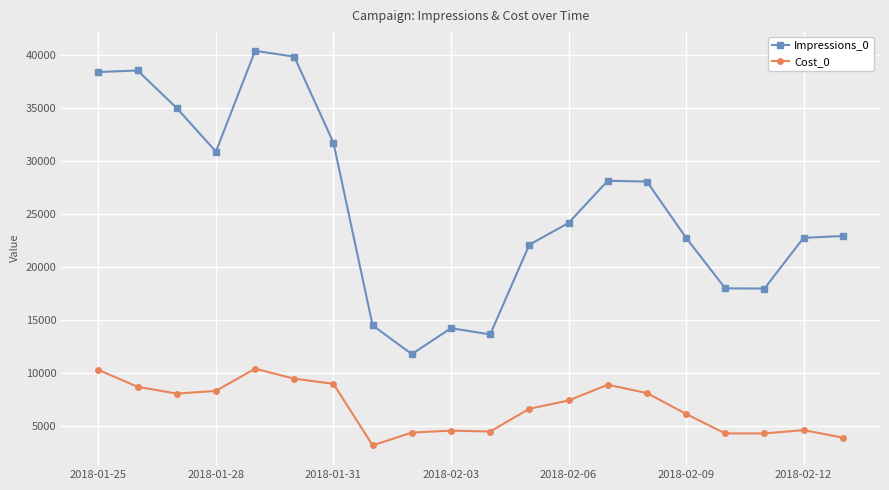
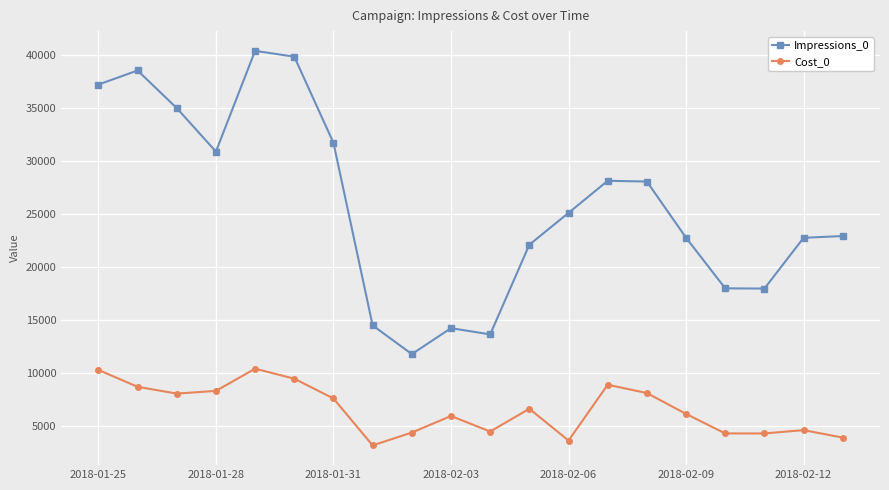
  {
    "Impressions_0": {
-     "2018-01-25": 38400,
+     "2018-01-25": 37200,
      "2018-01-28": 30900,
      "2018-01-31": 31700,
      "2018-02-03": 14200,
-     "2018-02-06": 24100,
+     "2018-02-06": 25100,
      "2018-02-09": 22700,
      "2018-02-12": 22700
    },
    "Cost_0": {
      "2018-01-25": 10300,
      "2018-01-28": 8300,
-     "2018-01-31": 8900,
-     "2018-02-03": 4500,
-     "2018-02-06": 7400,
+     "2018-01-31": 7600,
+     "2018-02-03": 5900,
+     "2018-02-06": 3600,
      "2018-02-09": 6100,
      "2018-02-12": 4600
    }
  }
